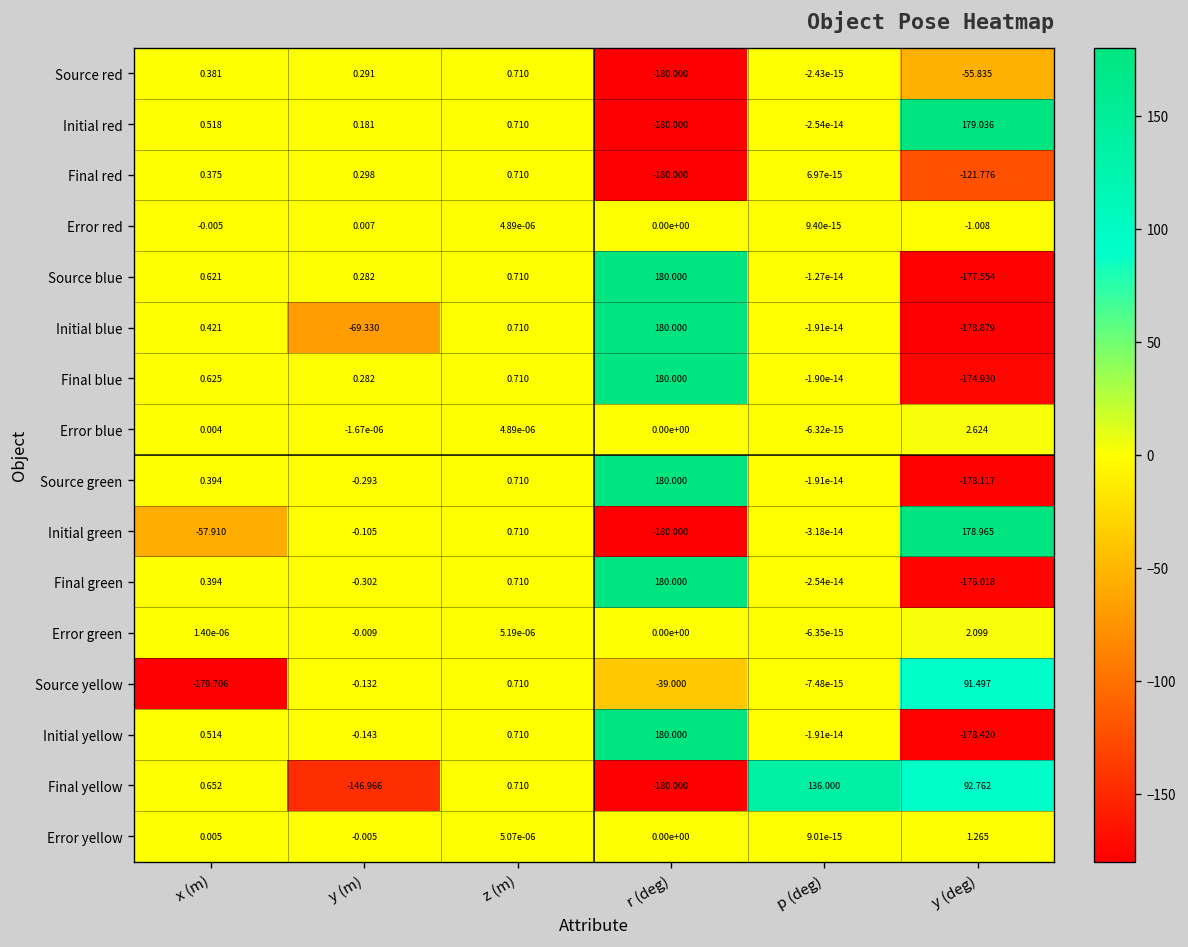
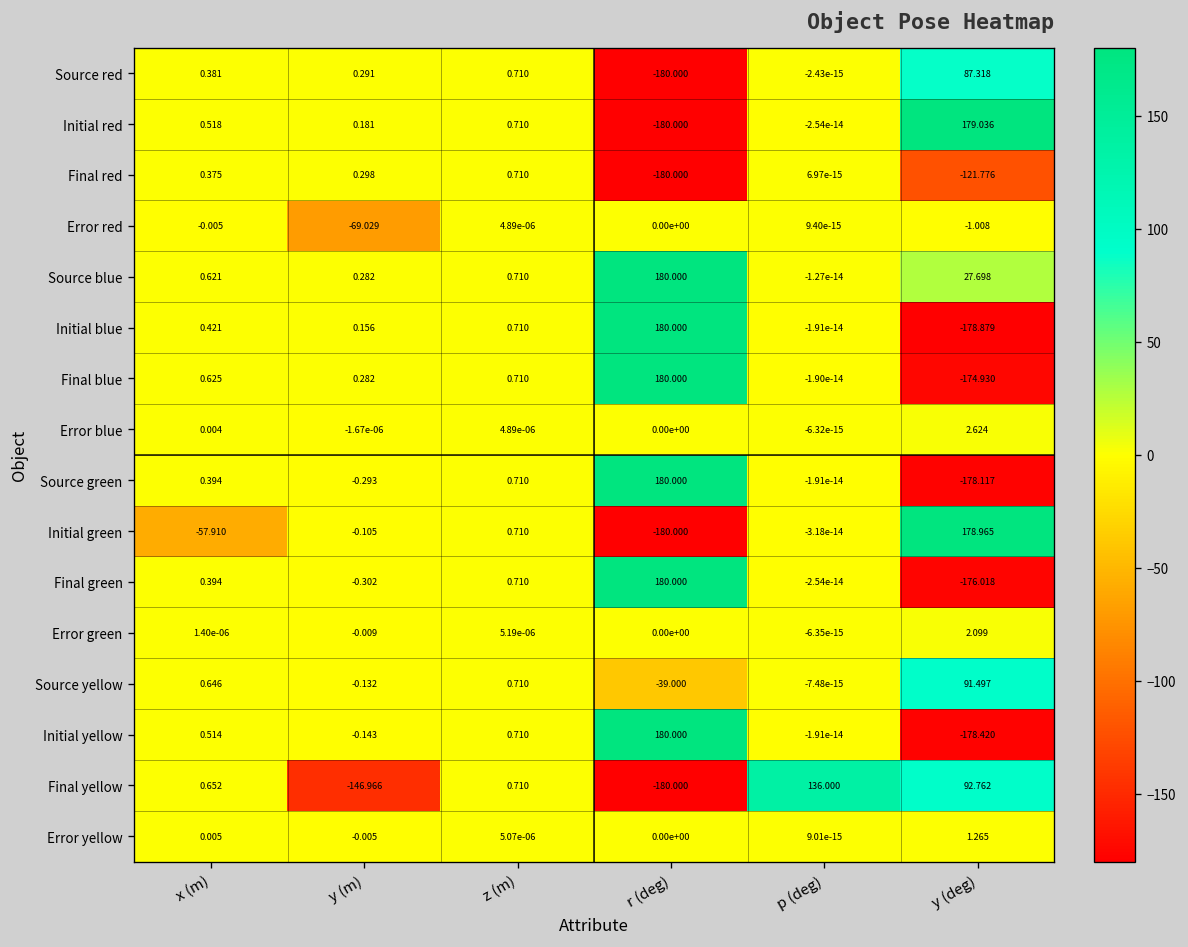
  {
    "Source red": {
      "x (m)": "0.381",
      "y (m)": "0.291",
      "z (m)": "0.710",
      "r (deg)": "-180.000",
      "p (deg)": "-2.43e-15",
-     "y (deg)": "-55.835"
+     "y (deg)": "87.318"
    },
    "Initial red": {
      "x (m)": "0.518",
      "y (m)": "0.181",
      "z (m)": "0.710",
      "r (deg)": "-180.000",
      "p (deg)": "-2.54e-14",
      "y (deg)": "179.036"
    },
    "Final red": {
      "x (m)": "0.375",
      "y (m)": "0.298",
      "z (m)": "0.710",
      "r (deg)": "-180.000",
      "p (deg)": "6.97e-15",
      "y (deg)": "-121.776"
    },
    "Error red": {
      "x (m)": "-0.005",
-     "y (m)": "0.007",
+     "y (m)": "-69.029",
      "z (m)": "4.89e-06",
      "r (deg)": "0.00e+00",
      "p (deg)": "9.40e-15",
      "y (deg)": "-1.008"
    },
    "Source blue": {
      "x (m)": "0.621",
      "y (m)": "0.282",
      "z (m)": "0.710",
      "r (deg)": "180.000",
      "p (deg)": "-1.27e-14",
-     "y (deg)": "-177.554"
+     "y (deg)": "27.698"
    },
    "Initial blue": {
      "x (m)": "0.421",
-     "y (m)": "-69.330",
+     "y (m)": "0.156",
      "z (m)": "0.710",
      "r (deg)": "180.000",
      "p (deg)": "-1.91e-14",
      "y (deg)": "-178.879"
    },
    "Final blue": {
      "x (m)": "0.625",
      "y (m)": "0.282",
      "z (m)": "0.710",
      "r (deg)": "180.000",
      "p (deg)": "-1.90e-14",
      "y (deg)": "-174.930"
    },
    "Error blue": {
      "x (m)": "0.004",
      "y (m)": "-1.67e-06",
      "z (m)": "4.89e-06",
      "r (deg)": "0.00e+00",
      "p (deg)": "-6.32e-15",
      "y (deg)": "2.624"
    },
    "Source green": {
      "x (m)": "0.394",
      "y (m)": "-0.293",
      "z (m)": "0.710",
      "r (deg)": "180.000",
      "p (deg)": "-1.91e-14",
      "y (deg)": "-178.117"
    },
    "Initial green": {
      "x (m)": "-57.910",
      "y (m)": "-0.105",
      "z (m)": "0.710",
      "r (deg)": "-180.000",
      "p (deg)": "-3.18e-14",
      "y (deg)": "178.965"
    },
    "Final green": {
      "x (m)": "0.394",
      "y (m)": "-0.302",
      "z (m)": "0.710",
      "r (deg)": "180.000",
      "p (deg)": "-2.54e-14",
      "y (deg)": "-176.018"
    },
    "Error green": {
      "x (m)": "1.40e-06",
      "y (m)": "-0.009",
      "z (m)": "5.19e-06",
      "r (deg)": "0.00e+00",
      "p (deg)": "-6.35e-15",
      "y (deg)": "2.099"
    },
    "Source yellow": {
-     "x (m)": "-179.706",
+     "x (m)": "0.646",
      "y (m)": "-0.132",
      "z (m)": "0.710",
      "r (deg)": "-39.000",
      "p (deg)": "-7.48e-15",
      "y (deg)": "91.497"
    },
    "Initial yellow": {
      "x (m)": "0.514",
      "y (m)": "-0.143",
      "z (m)": "0.710",
      "r (deg)": "180.000",
      "p (deg)": "-1.91e-14",
      "y (deg)": "-178.420"
    },
    "Final yellow": {
      "x (m)": "0.652",
      "y (m)": "-146.966",
      "z (m)": "0.710",
      "r (deg)": "-180.000",
      "p (deg)": "136.000",
      "y (deg)": "92.762"
    },
    "Error yellow": {
      "x (m)": "0.005",
      "y (m)": "-0.005",
      "z (m)": "5.07e-06",
      "r (deg)": "0.00e+00",
      "p (deg)": "9.01e-15",
      "y (deg)": "1.265"
    }
  }
